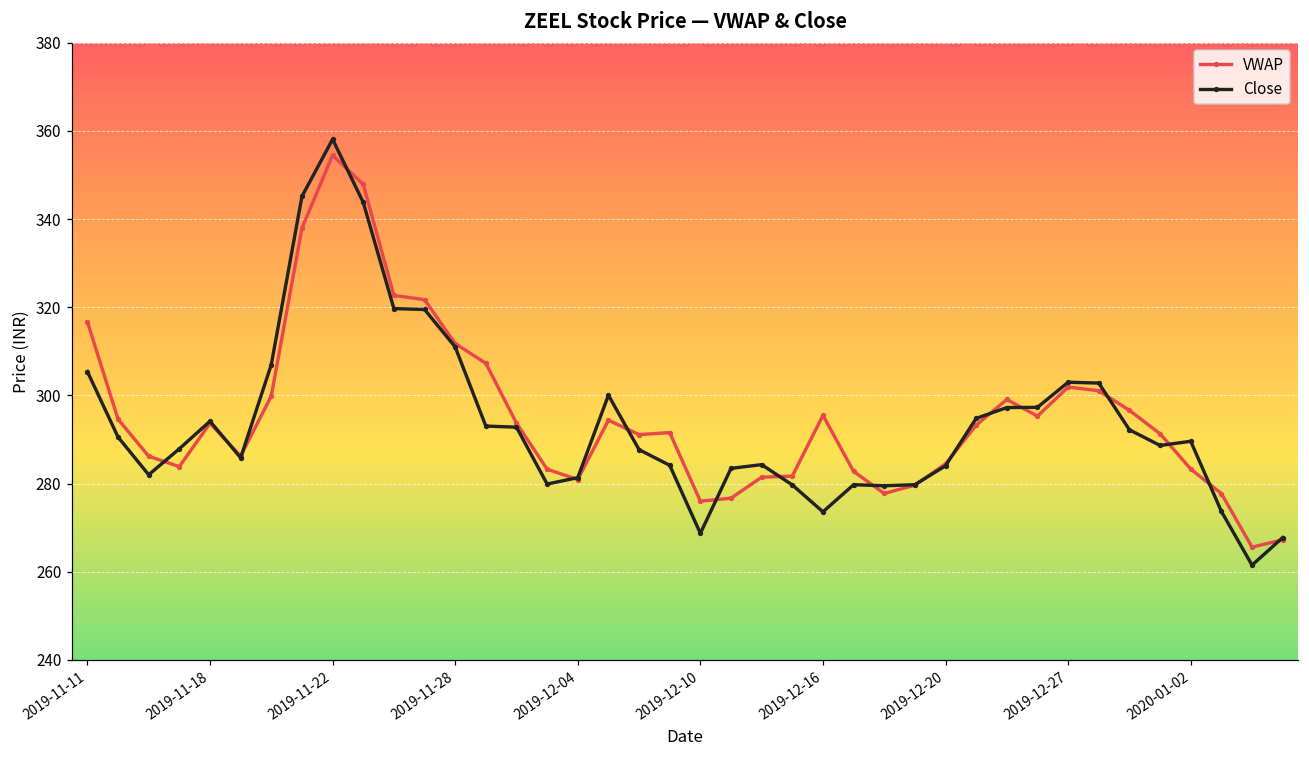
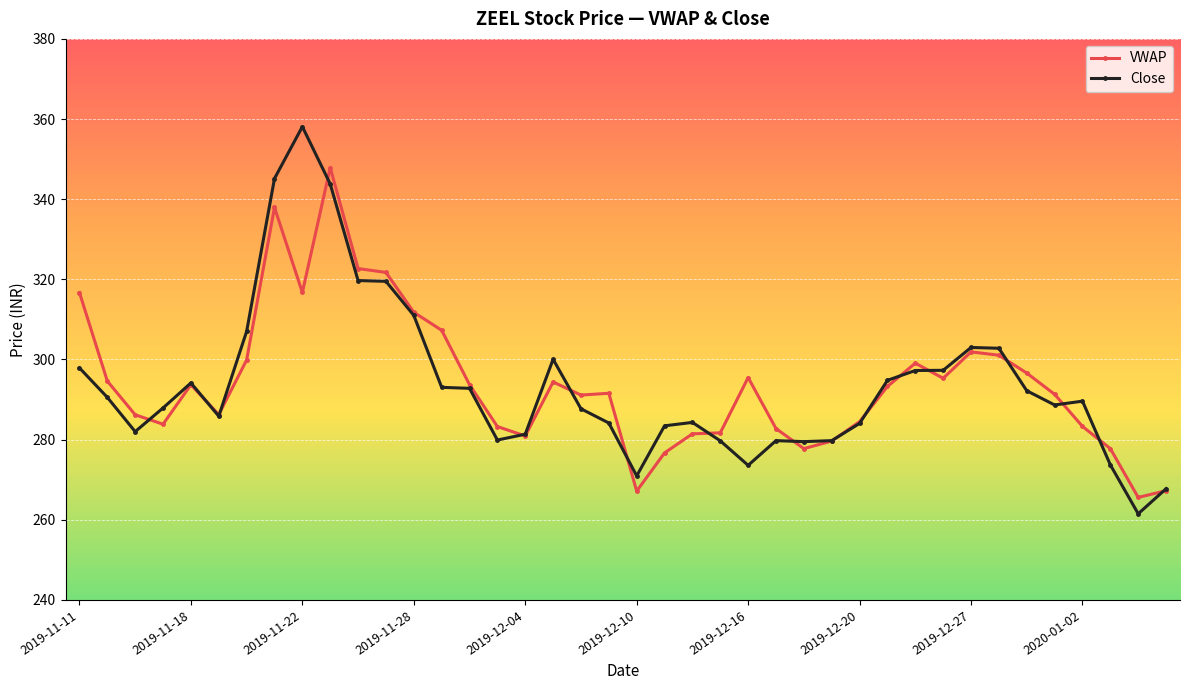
  {
    "VWAP": {
      "2019-11-11": 317,
-     "2019-11-22": 354,
+     "2019-11-22": 317,
      "2019-11-28": 312,
-     "2019-12-10": 276,
+     "2019-12-10": 267,
      "2019-12-16": 295,
      "2019-12-27": 302,
      "2020-01-02": 283
    },
    "Close": {
-     "2019-11-11": 305,
+     "2019-11-11": 298,
      "2019-11-22": 358,
      "2019-11-28": 311,
-     "2019-12-10": 269,
+     "2019-12-10": 271,
      "2019-12-16": 274,
      "2019-12-27": 303,
      "2020-01-02": 290
    }
  }
